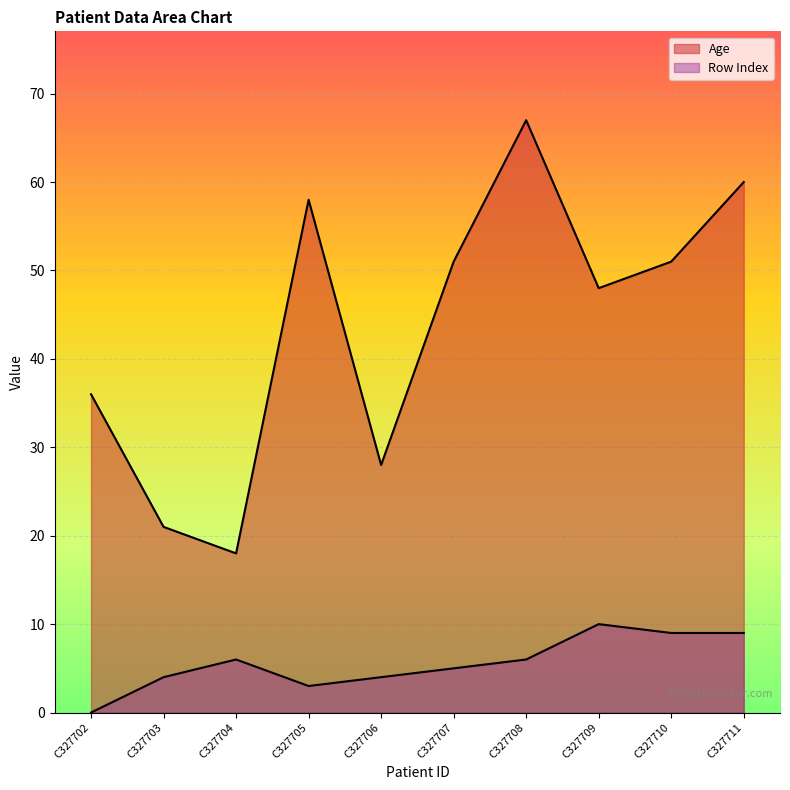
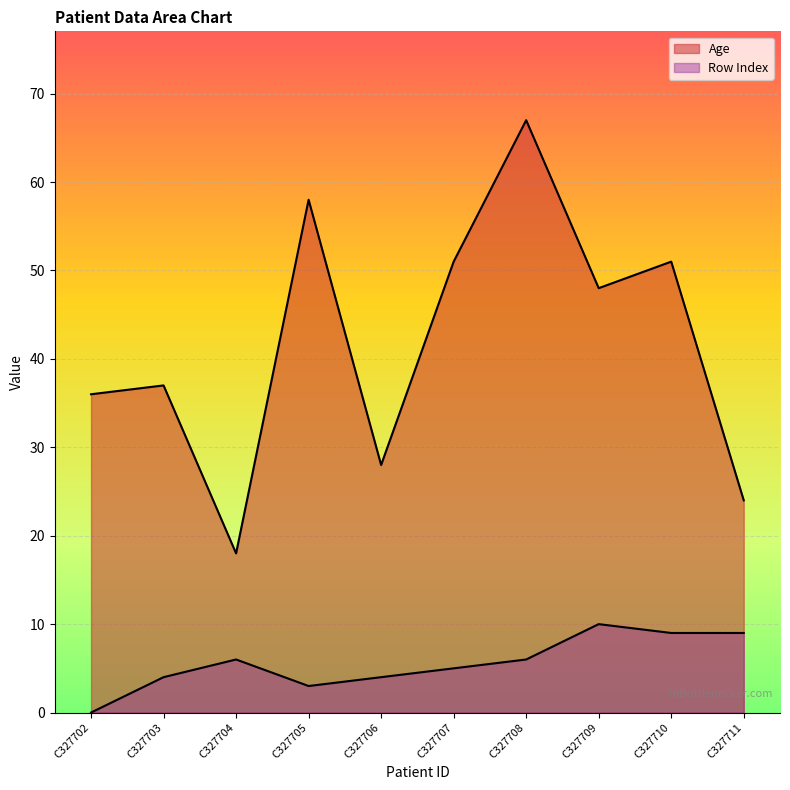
  {
    "Age": {
      "C327702": 36,
-     "C327703": 21,
+     "C327703": 37,
      "C327704": 18,
      "C327705": 58,
      "C327706": 28,
      "C327707": 51,
      "C327708": 67,
      "C327709": 48,
      "C327710": 51,
-     "C327711": 60
+     "C327711": 24
    },
    "Row Index": {
      "C327702": 0,
      "C327703": 4,
      "C327704": 6,
      "C327705": 3,
      "C327706": 4,
      "C327707": 5,
      "C327708": 6,
      "C327709": 10,
      "C327710": 9,
      "C327711": 9
    }
  }
